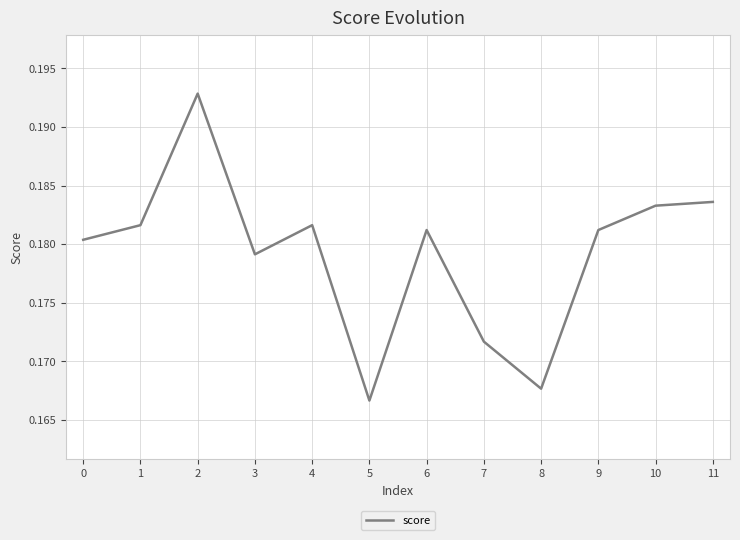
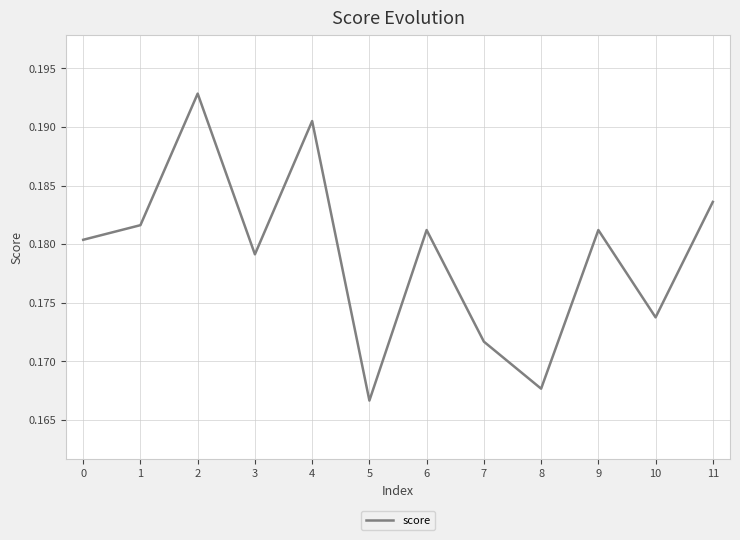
  {
    "0": 0.1804,
    "1": 0.1816,
    "2": 0.1929,
    "3": 0.1791,
-   "4": 0.1816,
+   "4": 0.1905,
    "5": 0.1667,
    "6": 0.1812,
    "7": 0.1717,
    "8": 0.1677,
    "9": 0.1812,
-   "10": 0.1833,
+   "10": 0.1738,
    "11": 0.1836
  }
